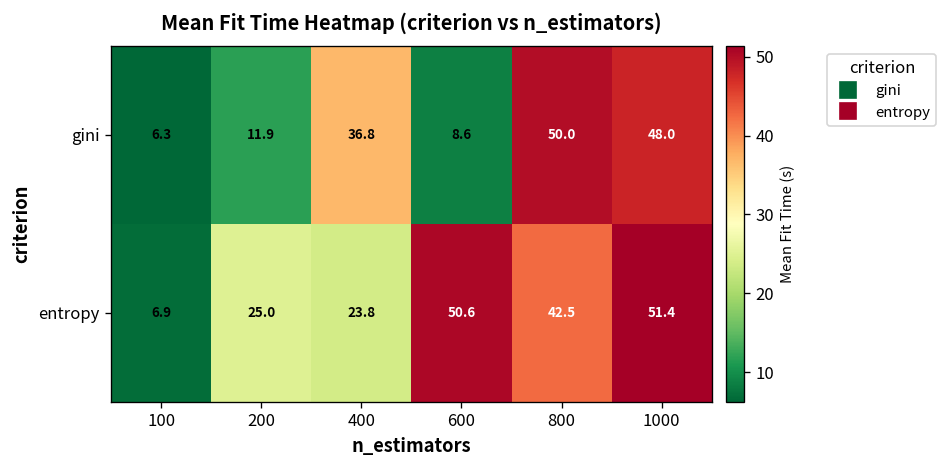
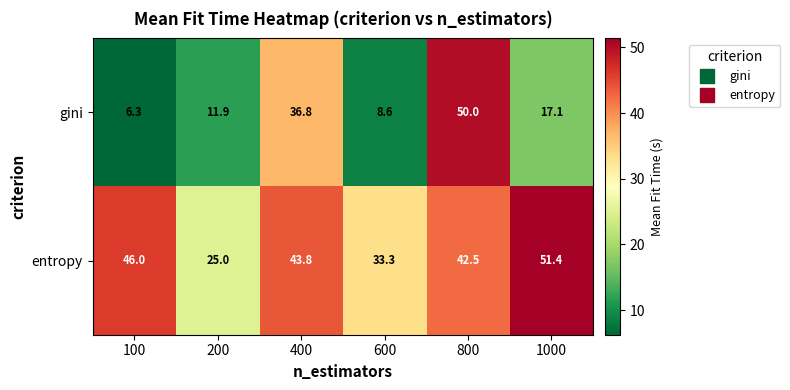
  {
    "gini": {
      "100": 6.3,
      "200": 11.9,
      "400": 36.8,
      "600": 8.6,
      "800": 50.0,
-     "1000": 48.0
+     "1000": 17.1
    },
    "entropy": {
-     "100": 6.9,
+     "100": 46.0,
      "200": 25.0,
-     "400": 23.8,
-     "600": 50.6,
+     "400": 43.8,
+     "600": 33.3,
      "800": 42.5,
      "1000": 51.4
    }
  }
